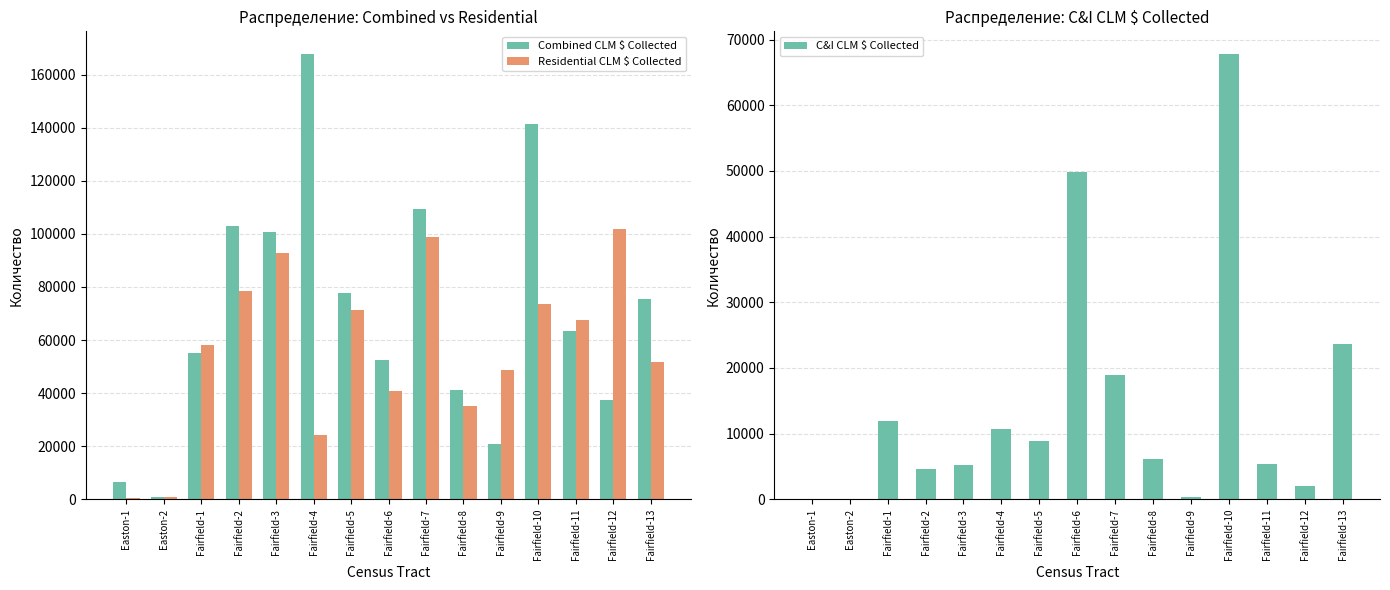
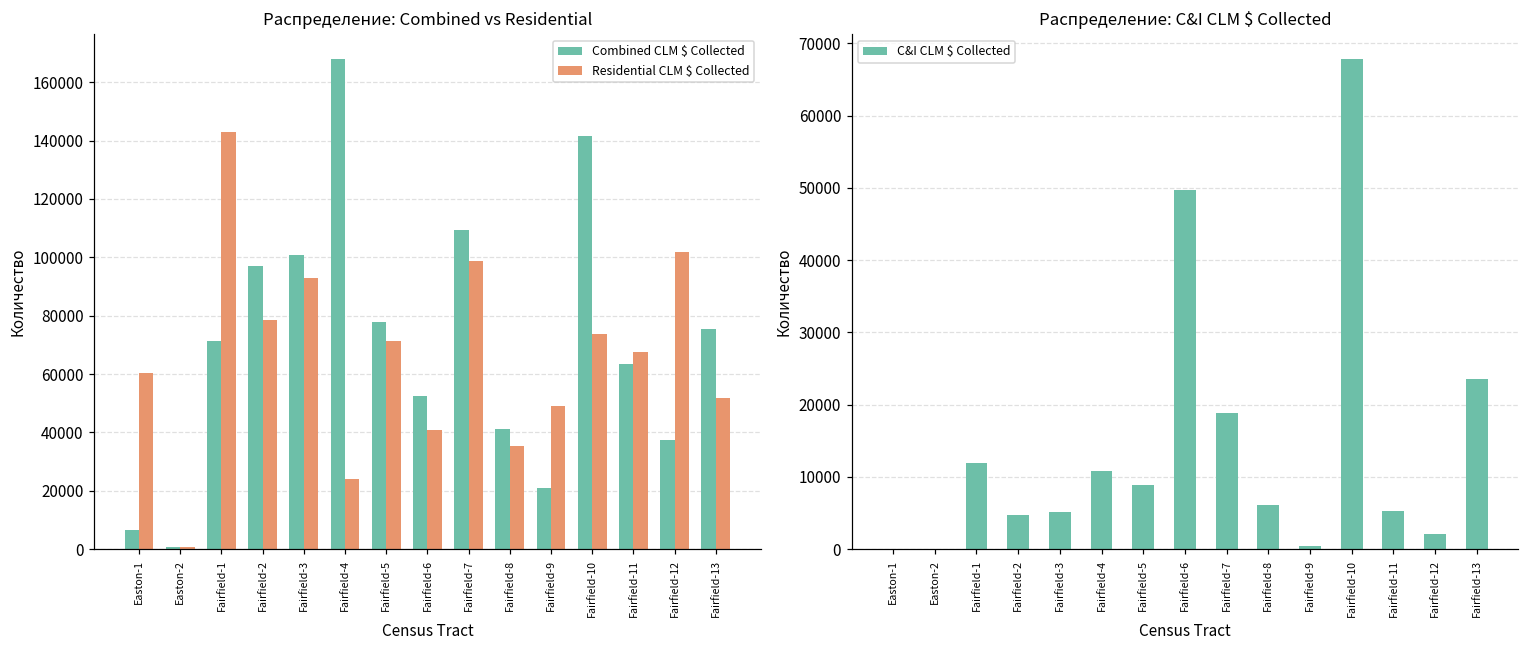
  {
    "Распределение: Combined vs Residential": {
      "Combined CLM $ Collected": {
        "Easton-1": 7000,
-       "Fairfield-1": 55000,
-       "Fairfield-2": 103000,
+       "Fairfield-1": 71000,
+       "Fairfield-2": 97000,
        "Fairfield-3": 101000,
        "Fairfield-4": 168000,
        "Fairfield-5": 78000,
        "Fairfield-6": 53000,
        "Fairfield-7": 109000,
        "Fairfield-8": 41000,
        "Fairfield-9": 21000,
        "Fairfield-10": 141000,
        "Fairfield-11": 63000,
        "Fairfield-12": 37000,
        "Fairfield-13": 75000
      },
      "Residential CLM $ Collected": {
-       "Easton-1": 0,
-       "Fairfield-1": 58000,
+       "Easton-1": 60000,
+       "Fairfield-1": 143000,
        "Fairfield-2": 79000,
        "Fairfield-3": 93000,
        "Fairfield-4": 24000,
        "Fairfield-5": 71000,
        "Fairfield-6": 41000,
        "Fairfield-7": 99000,
        "Fairfield-8": 35000,
        "Fairfield-9": 49000,
        "Fairfield-10": 74000,
        "Fairfield-11": 68000,
        "Fairfield-12": 102000,
        "Fairfield-13": 52000
      }
    },
    "Распределение: C&I CLM $ Collected": {
      "Easton-1": 0,
      "Easton-2": 0,
      "Fairfield-1": 12000,
      "Fairfield-2": 5000,
      "Fairfield-3": 5000,
      "Fairfield-4": 11000,
      "Fairfield-5": 9000,
      "Fairfield-6": 50000,
      "Fairfield-7": 19000,
      "Fairfield-8": 6000,
      "Fairfield-10": 68000,
      "Fairfield-11": 5000,
      "Fairfield-12": 2000,
      "Fairfield-13": 24000
    }
  }
